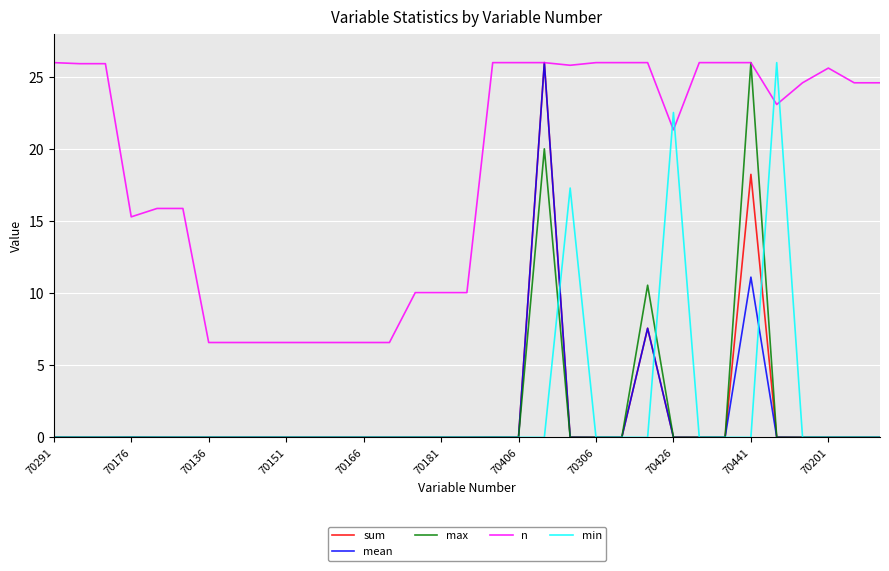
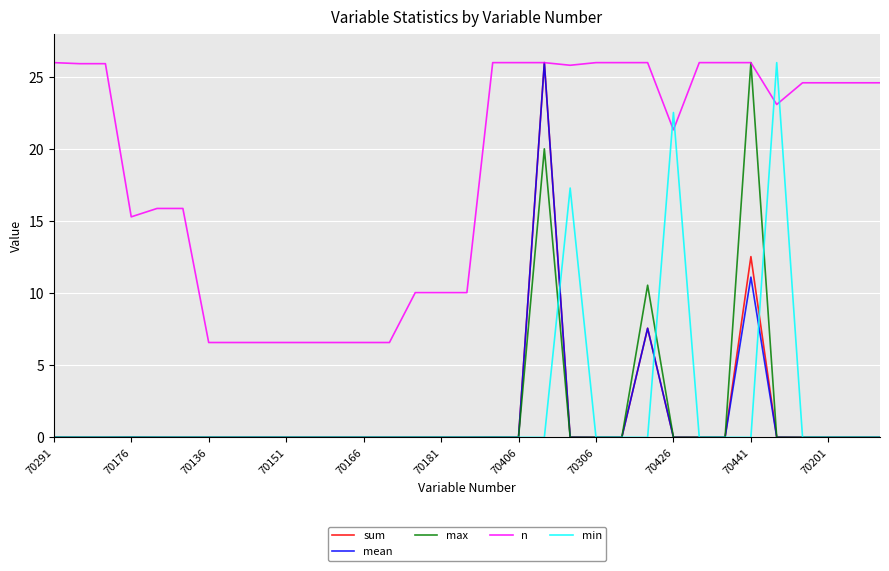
  {
    "sum": {
-     "70441": 18.2
+     "70441": 12.5
    },
    "mean": {
      "70441": 11.1
    },
    "n": {
      "70291": 26.0,
      "70176": 15.3,
      "70136": 6.6,
      "70151": 6.6,
      "70166": 6.6,
      "70181": 10.0,
      "70406": 26.0,
      "70306": 26.0,
      "70426": 21.3,
-     "70201": 25.6
+     "70201": 24.6
    },
    "min": {
      "70426": 22.5,
      "70441": 0.0
    }
  }
